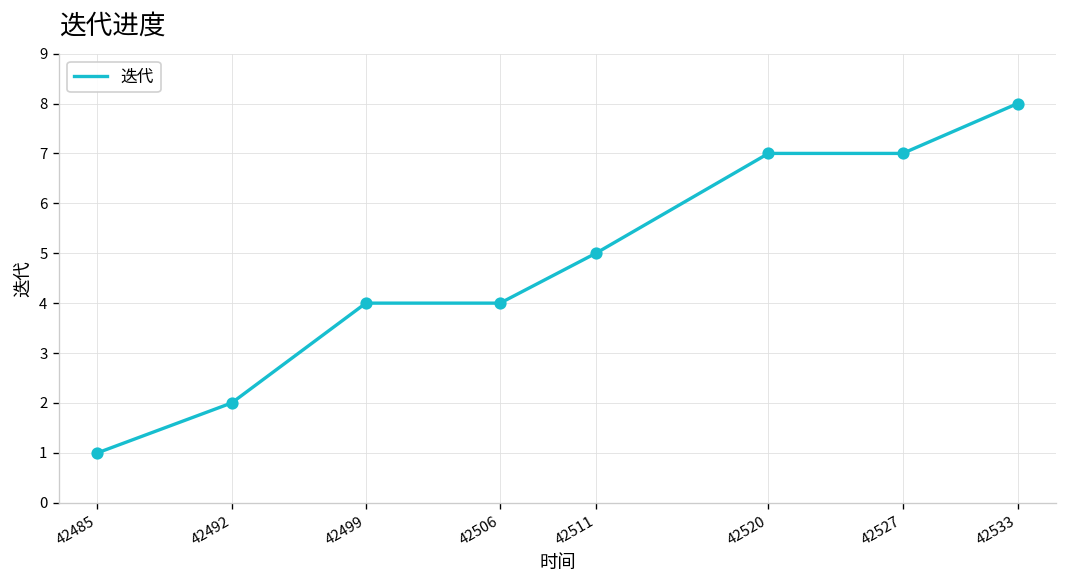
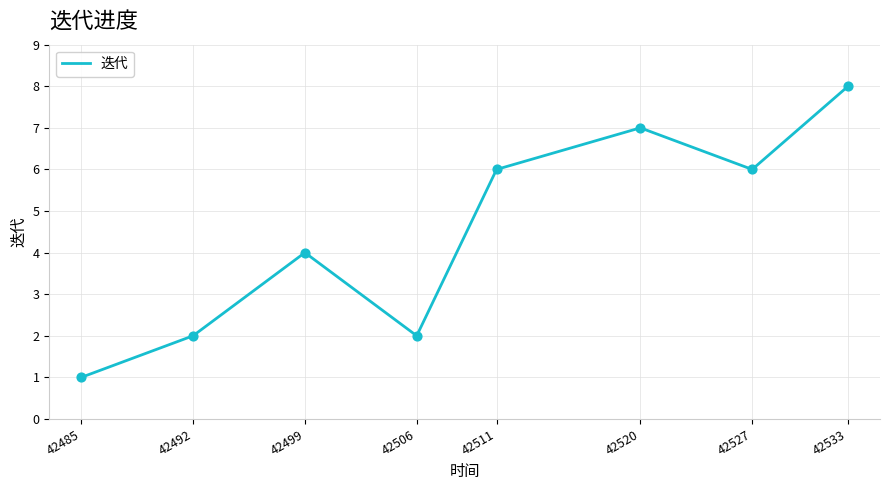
  {
    "42485": 1,
    "42492": 2,
    "42499": 4,
-   "42506": 4,
-   "42511": 5,
+   "42506": 2,
+   "42511": 6,
    "42520": 7,
-   "42527": 7,
+   "42527": 6,
    "42533": 8
  }
